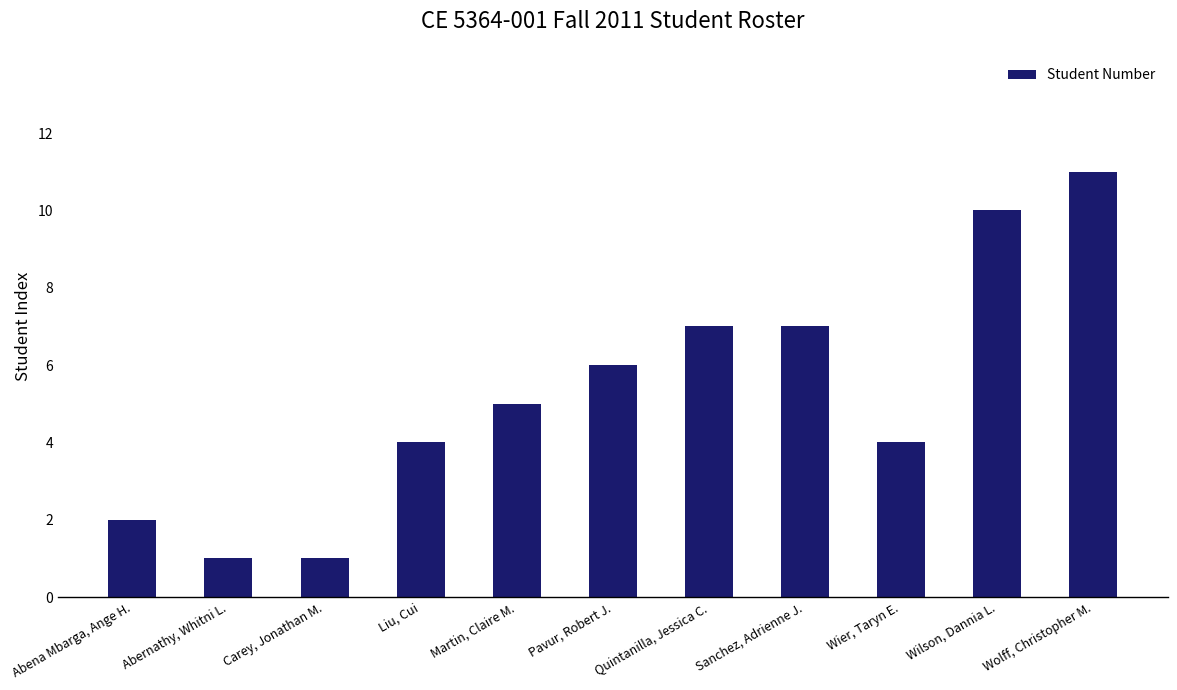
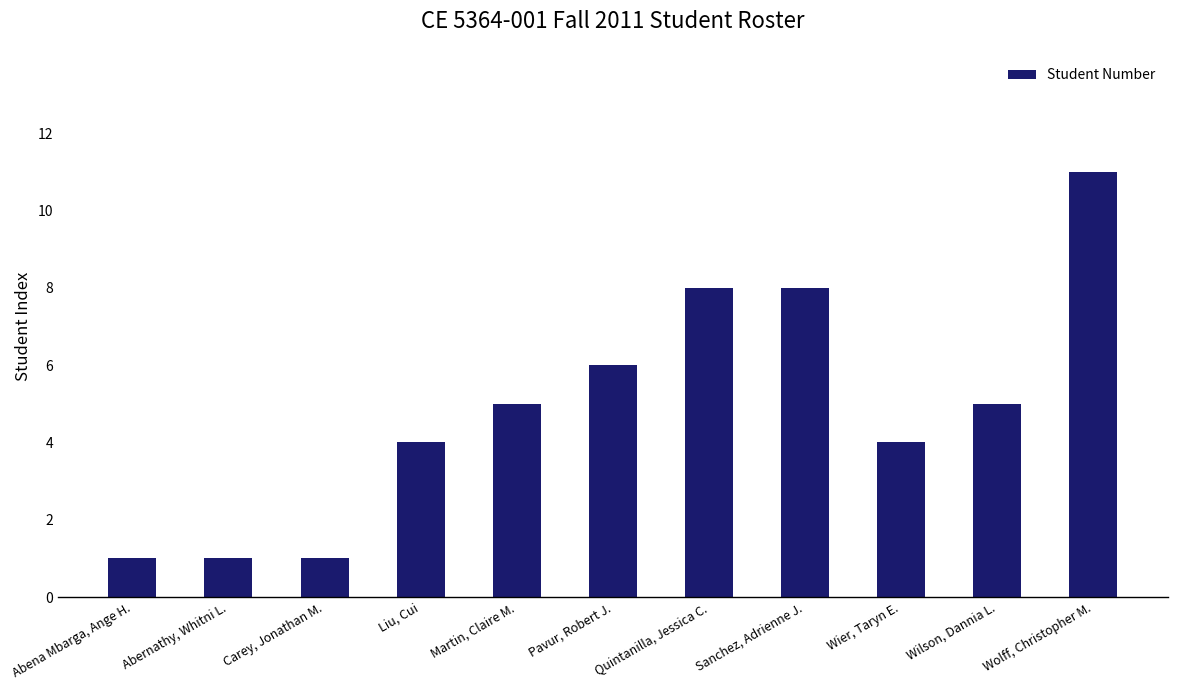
  {
-   "Abena Mbarga, Ange H.": 2,
+   "Abena Mbarga, Ange H.": 1,
    "Abernathy, Whitni L.": 1,
    "Carey, Jonathan M.": 1,
    "Liu, Cui": 4,
    "Martin, Claire M.": 5,
    "Pavur, Robert J.": 6,
-   "Quintanilla, Jessica C.": 7,
-   "Sanchez, Adrienne J.": 7,
+   "Quintanilla, Jessica C.": 8,
+   "Sanchez, Adrienne J.": 8,
    "Wier, Taryn E.": 4,
-   "Wilson, Dannia L.": 10,
+   "Wilson, Dannia L.": 5,
    "Wolff, Christopher M.": 11
  }
